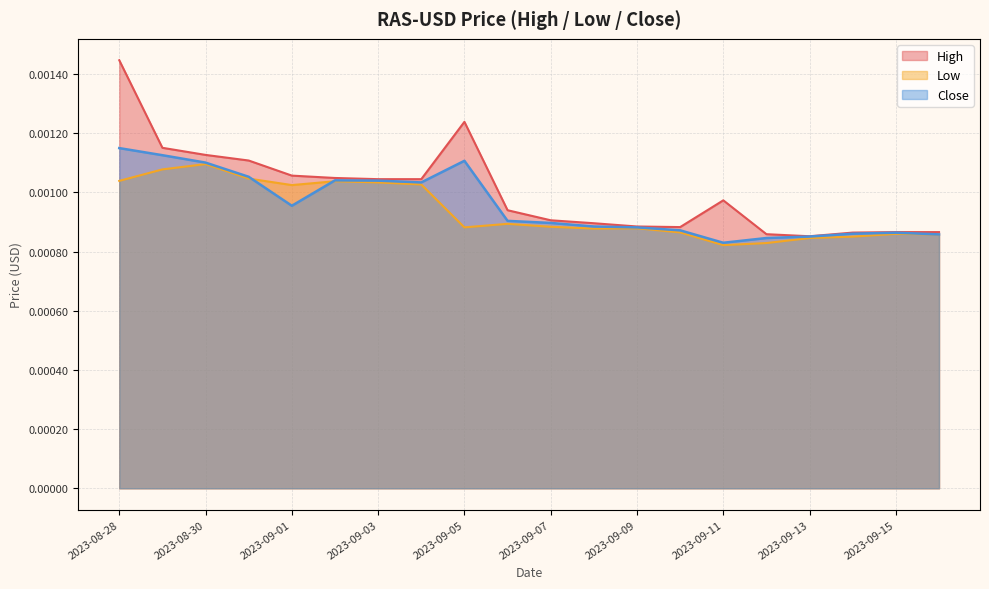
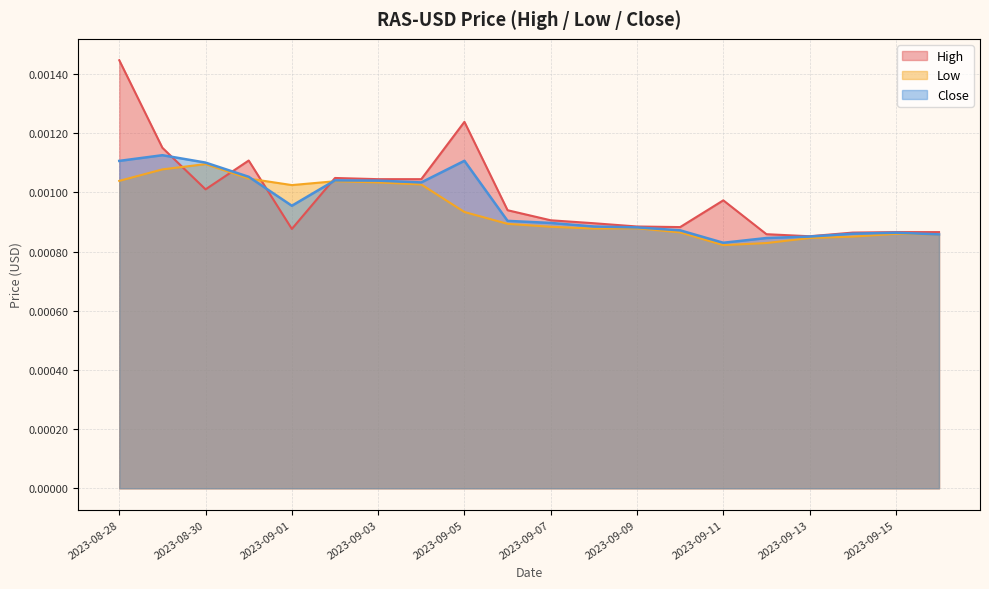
  {
    "High": {
      "2023-08-28": 0.00145,
-     "2023-08-30": 0.00113,
-     "2023-09-01": 0.00106,
+     "2023-08-30": 0.00101,
+     "2023-09-01": 0.00088,
      "2023-09-05": 0.00124,
      "2023-09-07": 0.00091,
      "2023-09-11": 0.00097
    },
    "Low": {
      "2023-08-28": 0.00104,
      "2023-09-01": 0.00103,
-     "2023-09-05": 0.00088,
+     "2023-09-05": 0.00093,
      "2023-09-07": 0.00088
    },
    "Close": {
-     "2023-08-28": 0.00115,
+     "2023-08-28": 0.00111,
      "2023-09-01": 0.00096,
      "2023-09-05": 0.00111,
      "2023-09-07": 0.00090
    }
  }
